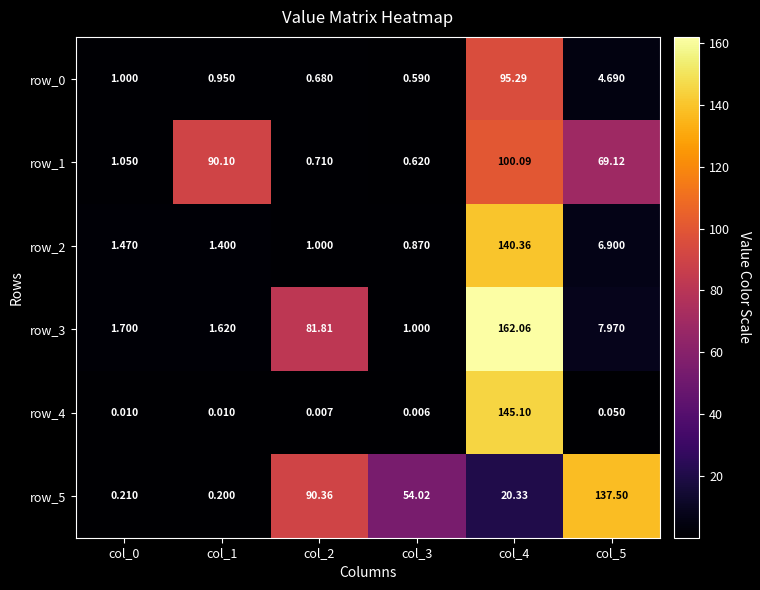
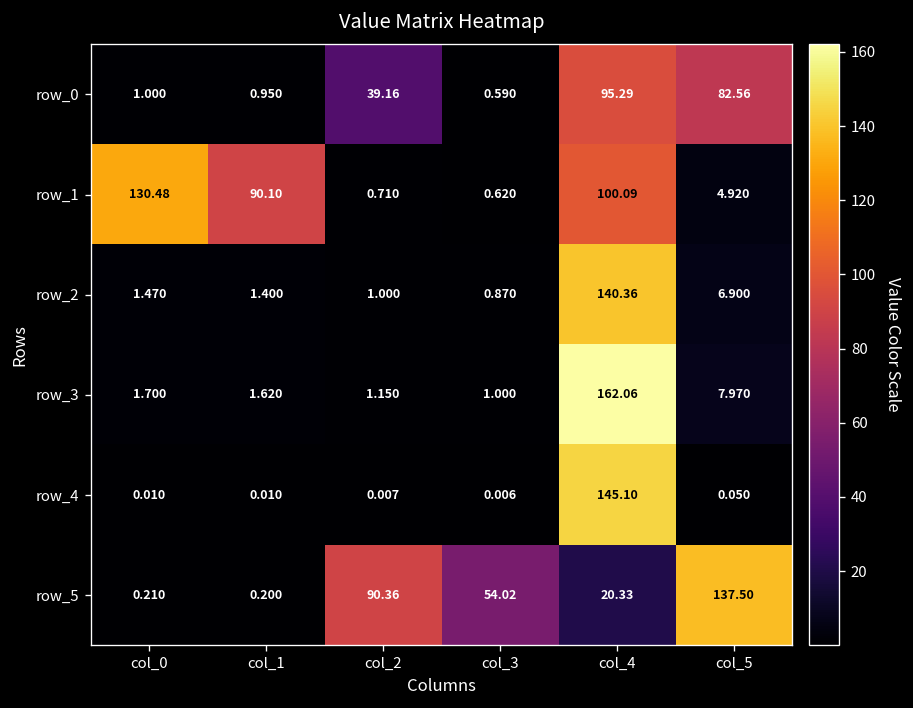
  {
    "row_0": {
      "col_0": 1.000,
      "col_1": 0.950,
-     "col_2": 0.680,
+     "col_2": 39.16,
      "col_3": 0.590,
      "col_4": 95.29,
-     "col_5": 4.690
+     "col_5": 82.56
    },
    "row_1": {
-     "col_0": 1.050,
+     "col_0": 130.48,
      "col_1": 90.10,
      "col_2": 0.710,
      "col_3": 0.620,
      "col_4": 100.09,
-     "col_5": 69.12
+     "col_5": 4.920
    },
    "row_2": {
      "col_0": 1.470,
      "col_1": 1.400,
      "col_2": 1.000,
      "col_3": 0.870,
      "col_4": 140.36,
      "col_5": 6.900
    },
    "row_3": {
      "col_0": 1.700,
      "col_1": 1.620,
-     "col_2": 81.81,
+     "col_2": 1.150,
      "col_3": 1.000,
      "col_4": 162.06,
      "col_5": 7.970
    },
    "row_4": {
      "col_0": 0.010,
      "col_1": 0.010,
      "col_2": 0.007,
      "col_3": 0.006,
      "col_4": 145.10,
      "col_5": 0.050
    },
    "row_5": {
      "col_0": 0.210,
      "col_1": 0.200,
      "col_2": 90.36,
      "col_3": 54.02,
      "col_4": 20.33,
      "col_5": 137.50
    }
  }
